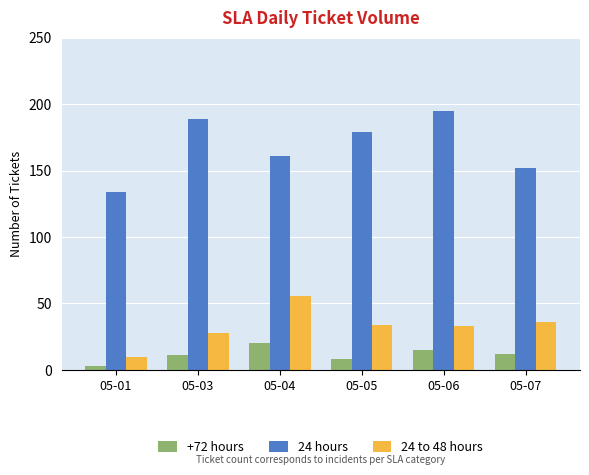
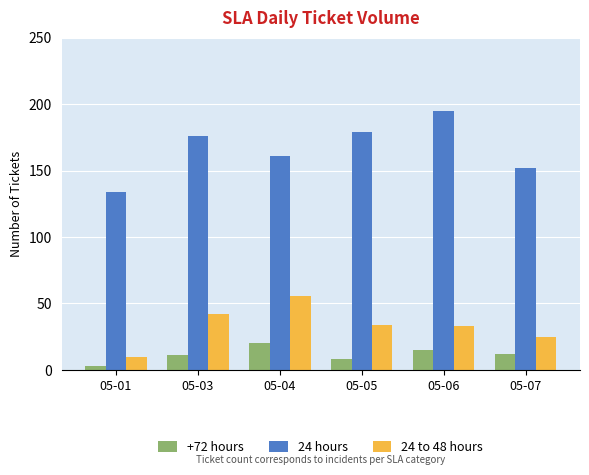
  {
    "+72 hours": {
      "05-01": 3,
      "05-03": 11,
      "05-04": 20,
      "05-05": 8,
      "05-06": 15,
      "05-07": 12
    },
    "24 hours": {
      "05-01": 134,
-     "05-03": 189,
+     "05-03": 176,
      "05-04": 161,
      "05-05": 179,
      "05-06": 195,
      "05-07": 152
    },
    "24 to 48 hours": {
      "05-01": 10,
-     "05-03": 28,
+     "05-03": 42,
      "05-04": 56,
      "05-05": 34,
      "05-06": 33,
-     "05-07": 36
+     "05-07": 25
    }
  }
